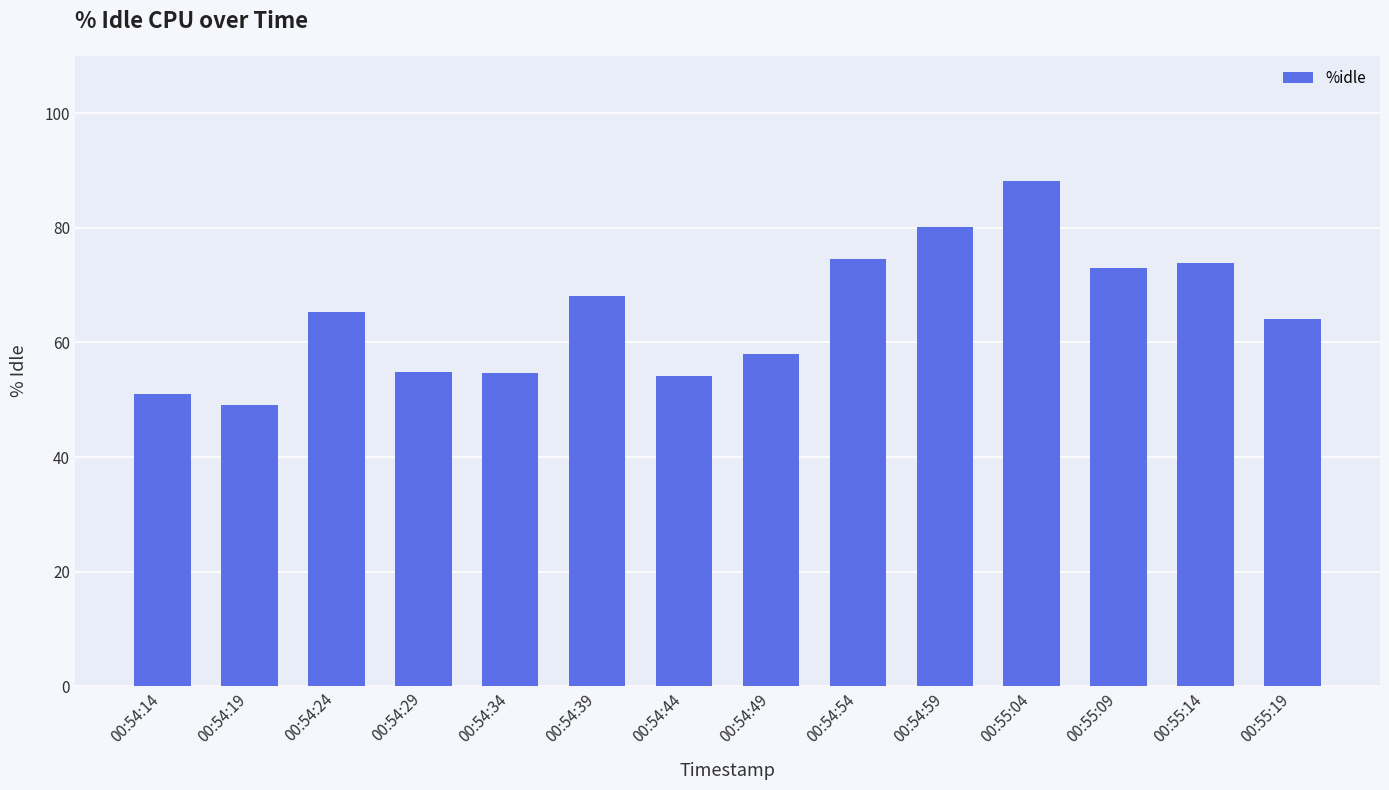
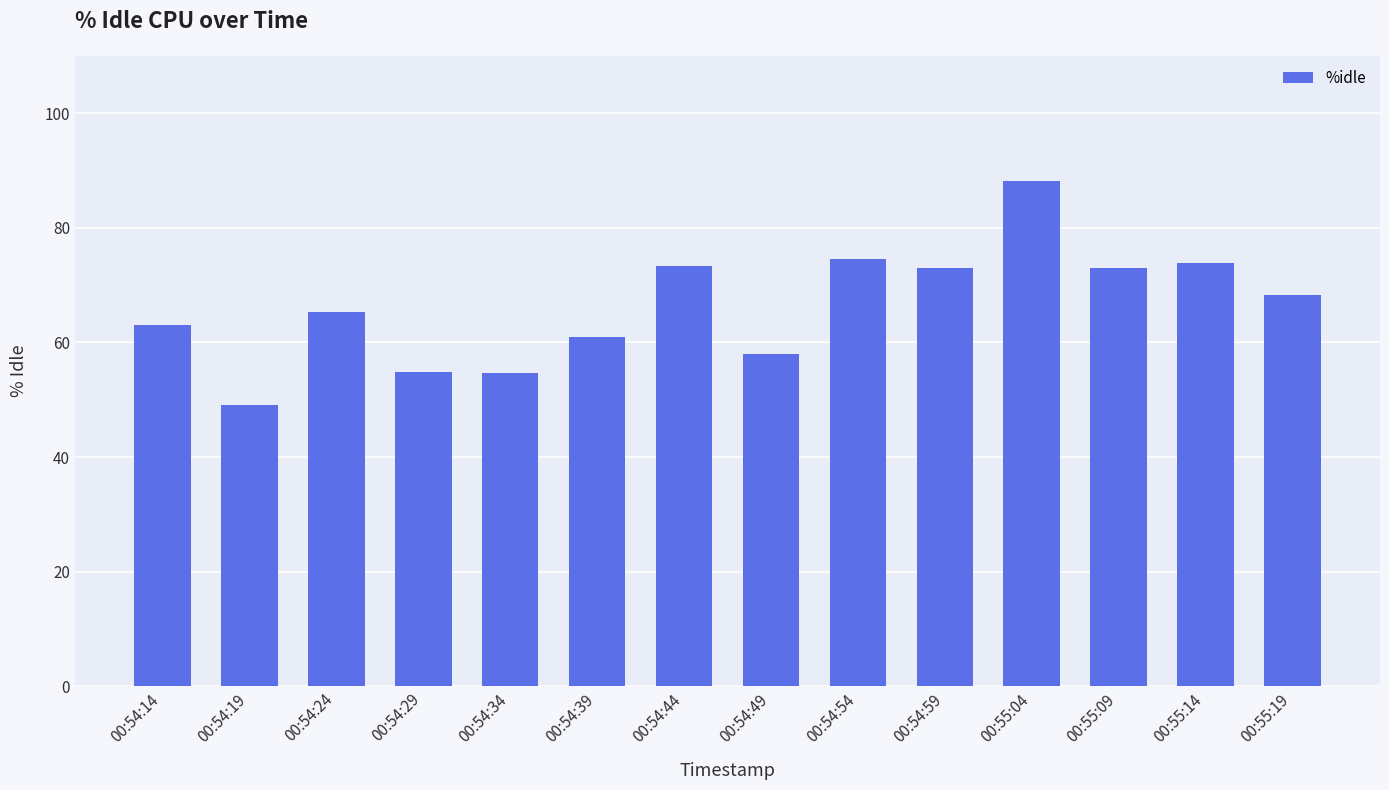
  {
-   "00:54:14": 51,
+   "00:54:14": 63,
    "00:54:19": 49,
    "00:54:24": 65,
    "00:54:29": 55,
    "00:54:34": 55,
-   "00:54:39": 68,
-   "00:54:44": 54,
+   "00:54:39": 61,
+   "00:54:44": 73,
    "00:54:49": 58,
    "00:54:54": 75,
-   "00:54:59": 80,
+   "00:54:59": 73,
    "00:55:04": 88,
    "00:55:09": 73,
    "00:55:14": 74,
-   "00:55:19": 64
+   "00:55:19": 68
  }
